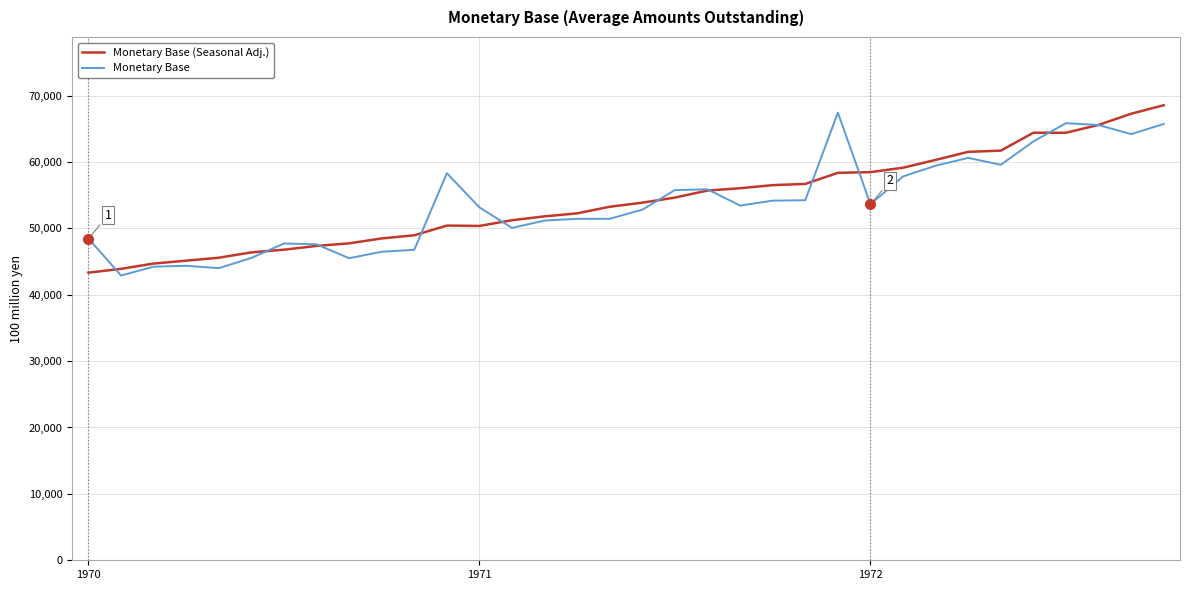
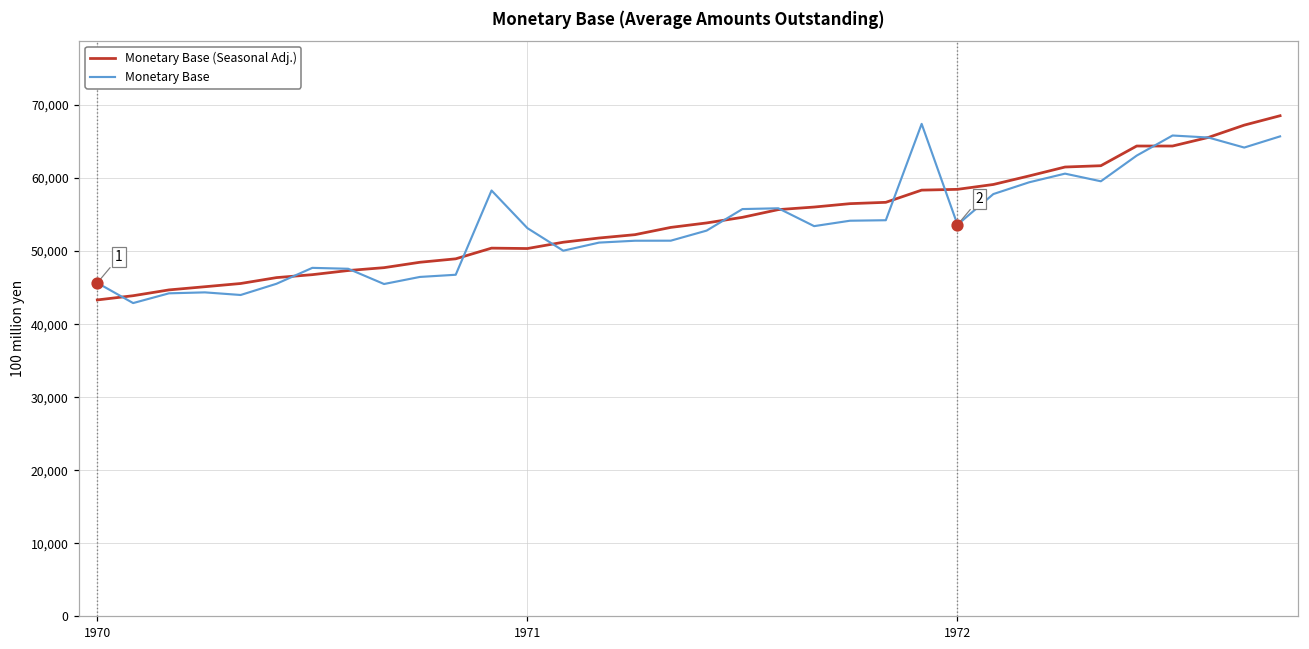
  {
    "Monetary Base": {
-     "1970": "48,000",
+     "1970": "46,000",
      "1971": "53,000"
    }
  }
